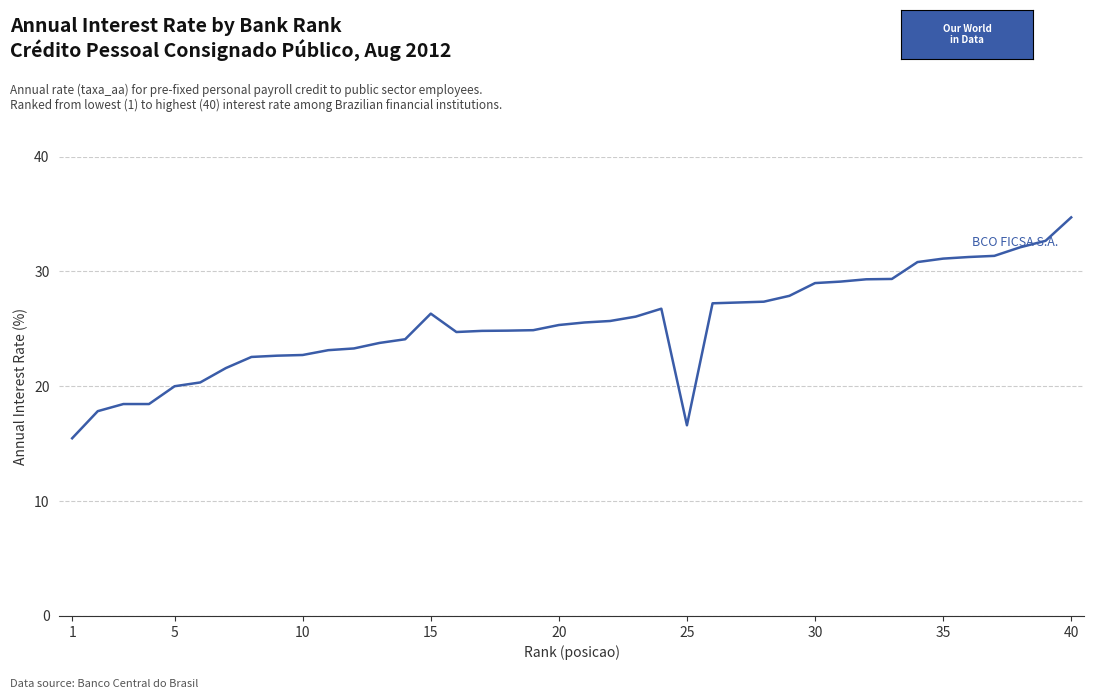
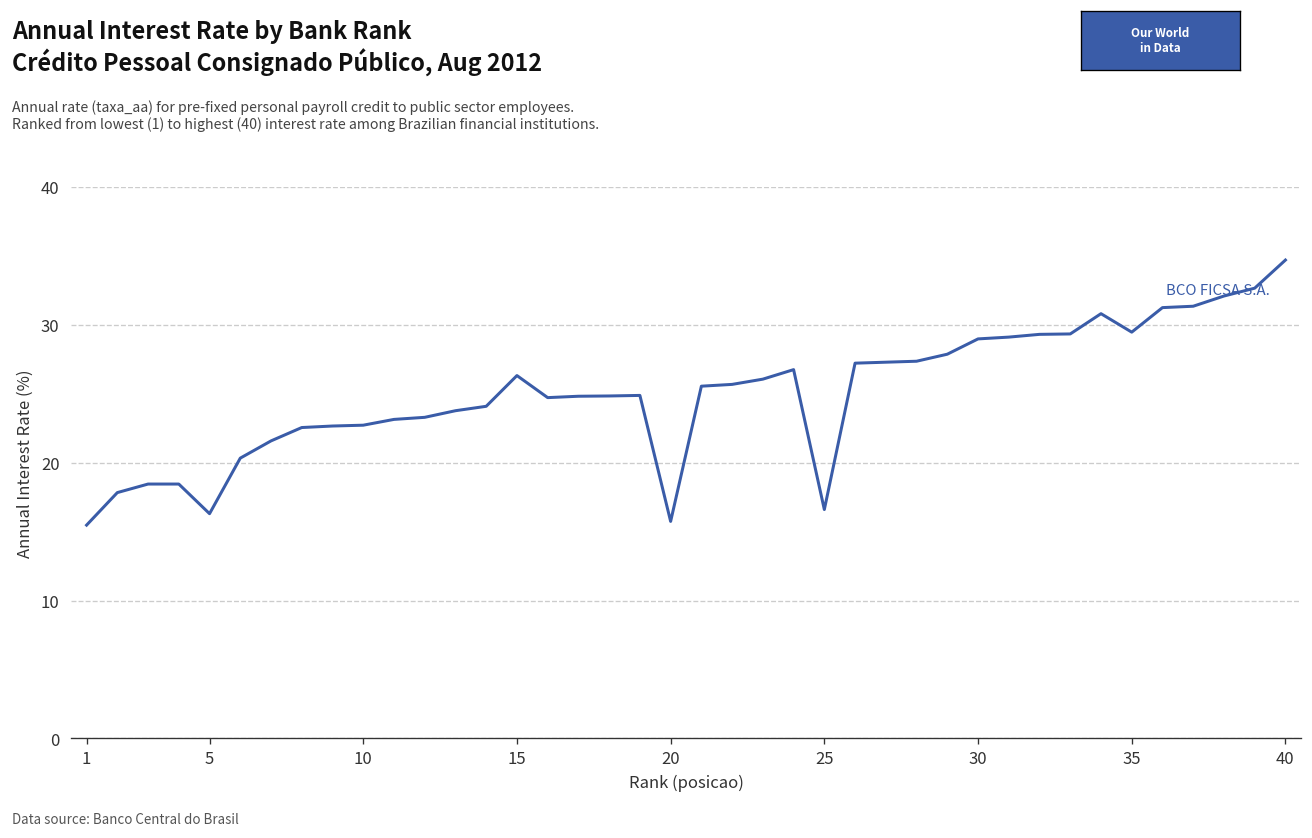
  {
    "1": 15.5,
-   "5": 20.0,
+   "5": 16.3,
    "10": 22.7,
    "15": 26.3,
-   "20": 25.3,
+   "20": 15.7,
    "25": 16.6,
    "30": 29.0,
-   "35": 31.1,
+   "35": 29.5,
    "40": 34.7
  }
